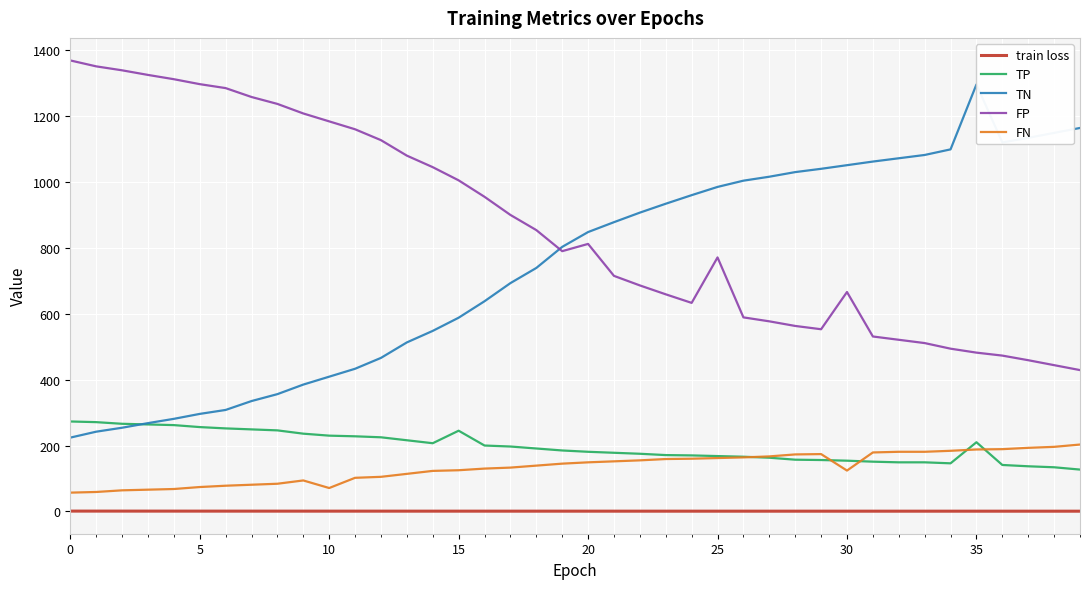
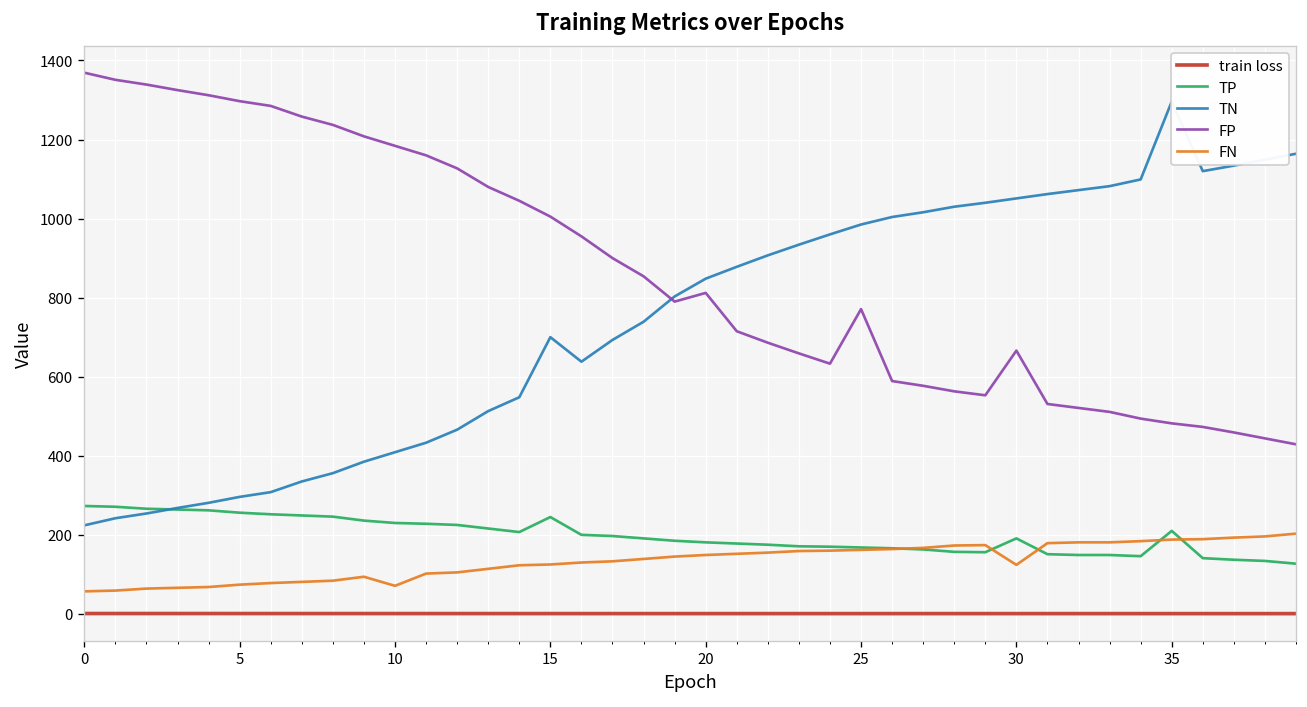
  {
    "train loss": {
      "0": 0,
      "5": 0,
      "10": 0,
      "15": 0,
      "20": 0,
      "25": 0,
      "30": 0,
      "35": 0
    },
    "TP": {
      "0": 270,
      "5": 260,
      "10": 230,
      "15": 250,
      "20": 180,
-     "30": 150,
+     "30": 190,
      "35": 210
    },
    "TN": {
      "0": 220,
      "5": 300,
      "10": 410,
-     "15": 590,
+     "15": 700,
      "20": 850,
      "25": 990,
      "30": 1050
    },
    "FP": {
      "0": 1370,
      "5": 1300,
      "10": 1180,
      "15": 1010,
      "20": 810,
      "25": 770,
      "30": 670,
      "35": 480
    },
    "FN": {
      "0": 60,
      "5": 70,
      "10": 70,
      "15": 130,
      "20": 150,
      "30": 120,
      "35": 190
    }
  }
